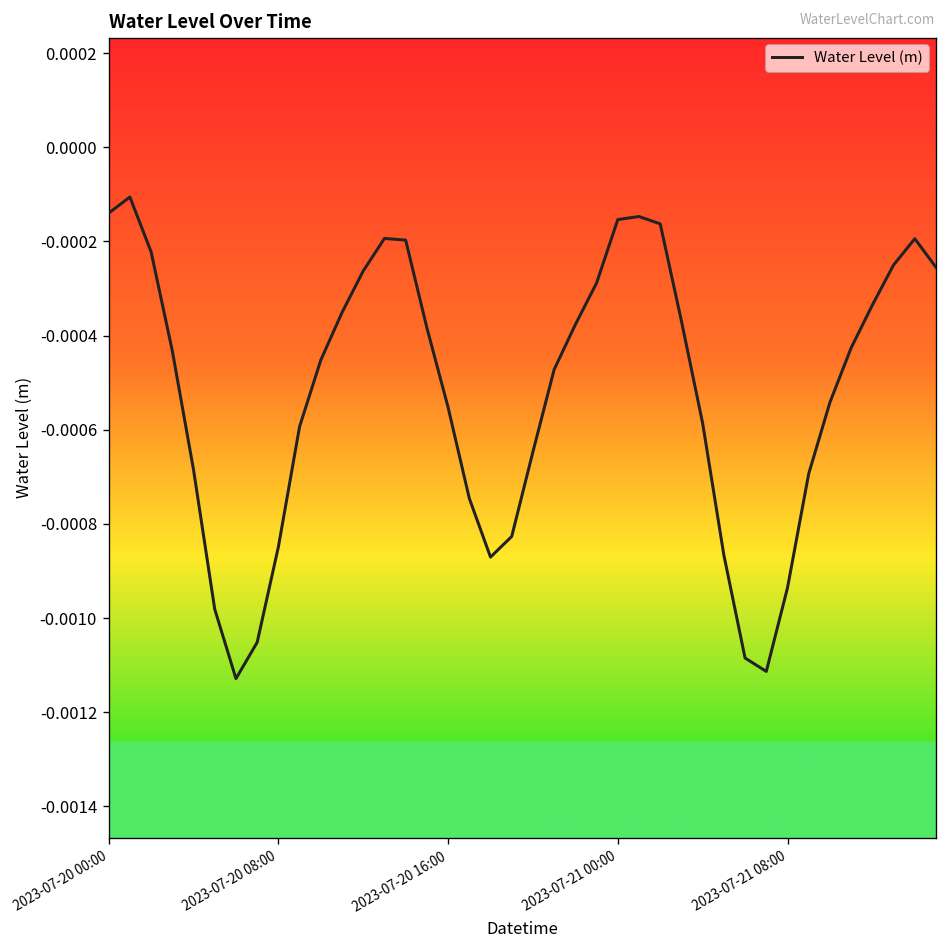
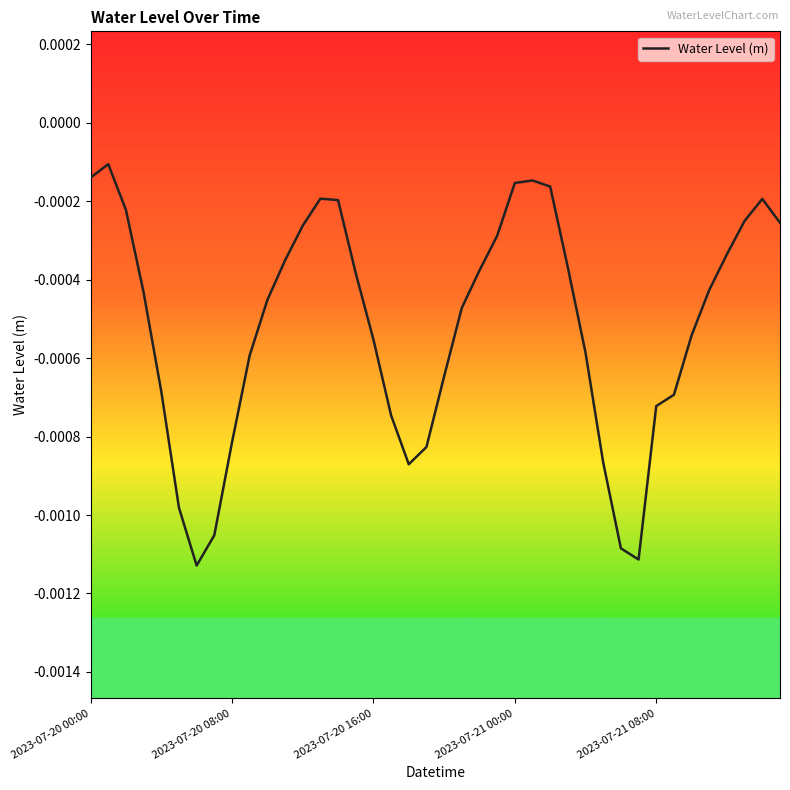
  {
    "2023-07-20 00:00": -0.00014,
-   "2023-07-20 08:00": -0.00085,
+   "2023-07-20 08:00": -0.00082,
    "2023-07-20 16:00": -0.00055,
    "2023-07-21 00:00": -0.00015,
-   "2023-07-21 08:00": -0.00094
+   "2023-07-21 08:00": -0.00072
  }
